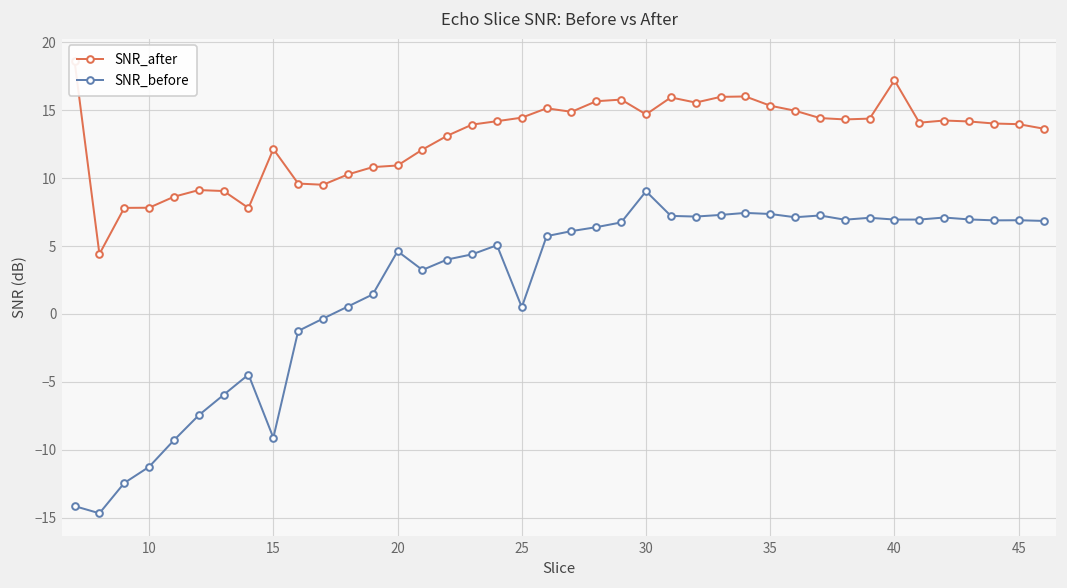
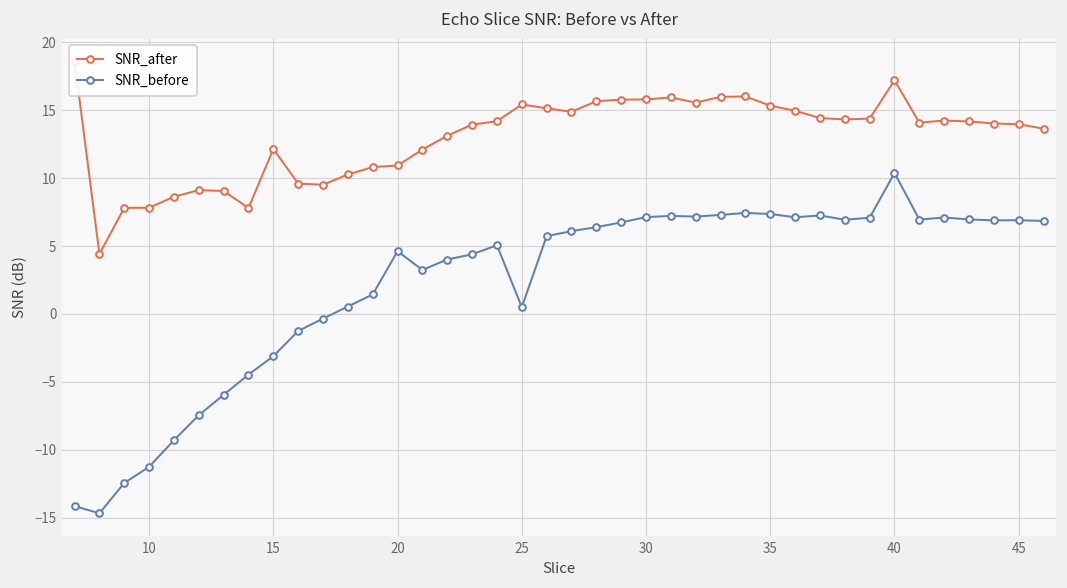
  {
    "SNR_after": {
      "10": 7.8,
      "15": 12.1,
      "20": 10.9,
-     "25": 14.5,
-     "30": 14.7,
+     "25": 15.4,
+     "30": 15.8,
      "35": 15.3,
      "40": 17.2,
      "45": 14.0
    },
    "SNR_before": {
      "10": -11.3,
-     "15": -9.1,
+     "15": -3.1,
      "20": 4.6,
      "25": 0.5,
-     "30": 9.0,
+     "30": 7.1,
      "35": 7.4,
-     "40": 7.0,
+     "40": 10.4,
      "45": 6.9
    }
  }
